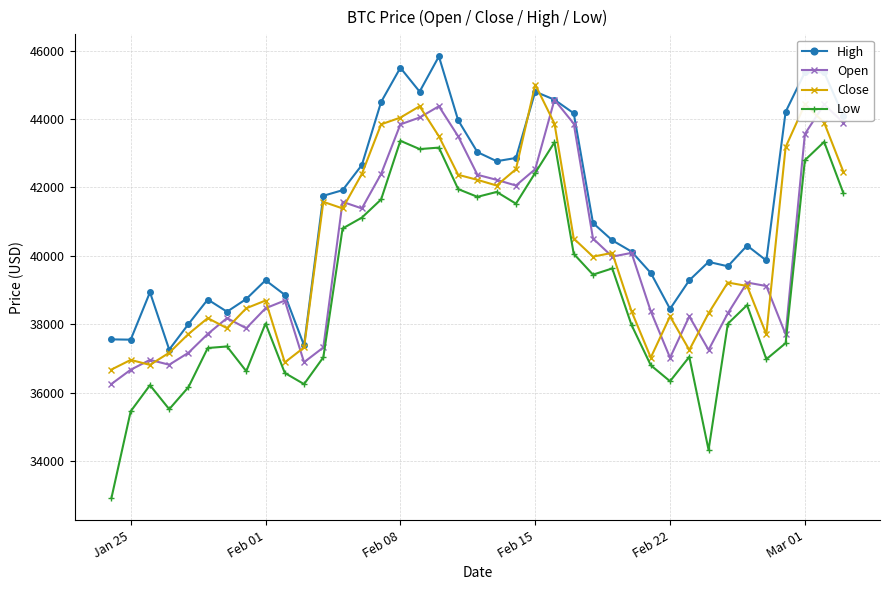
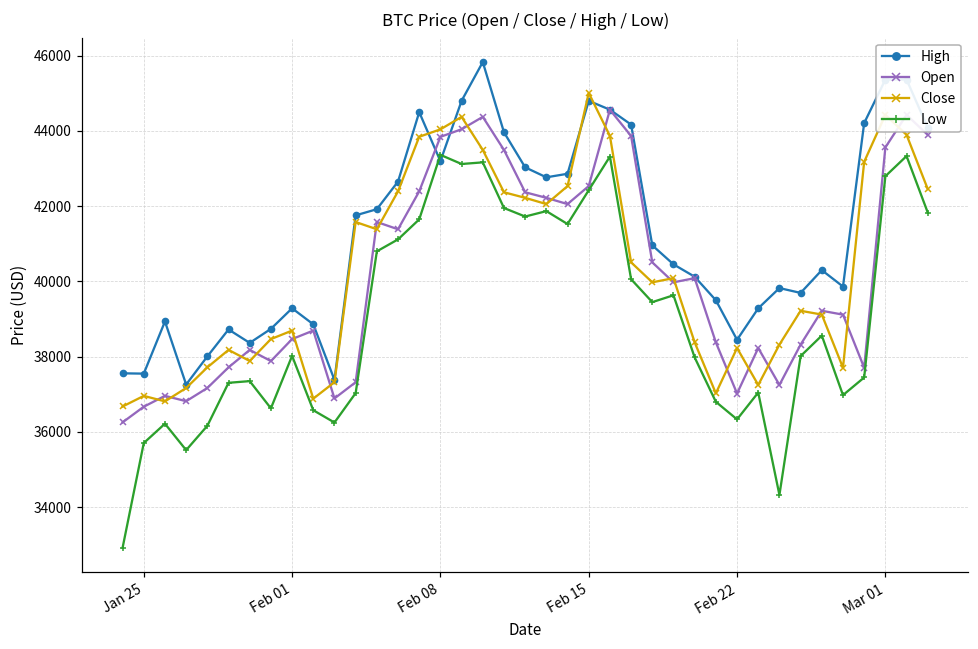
  {
    "High": {
      "Jan 25": 37500,
      "Feb 01": 39300,
-     "Feb 08": 45500,
+     "Feb 08": 43200,
      "Feb 15": 44800,
      "Feb 22": 38400
    },
    "Open": {
      "Jan 25": 36700,
      "Feb 01": 38500,
      "Feb 08": 43800,
      "Feb 15": 42500,
      "Feb 22": 37000,
      "Mar 01": 43600
    },
    "Close": {
      "Jan 25": 37000,
      "Feb 01": 38700,
      "Feb 08": 44000,
      "Feb 15": 45000,
      "Feb 22": 38200
    },
    "Low": {
-     "Jan 25": 35500,
+     "Jan 25": 35700,
      "Feb 01": 38000,
      "Feb 08": 43400,
      "Feb 15": 42400,
      "Feb 22": 36300,
      "Mar 01": 42800
    }
  }
